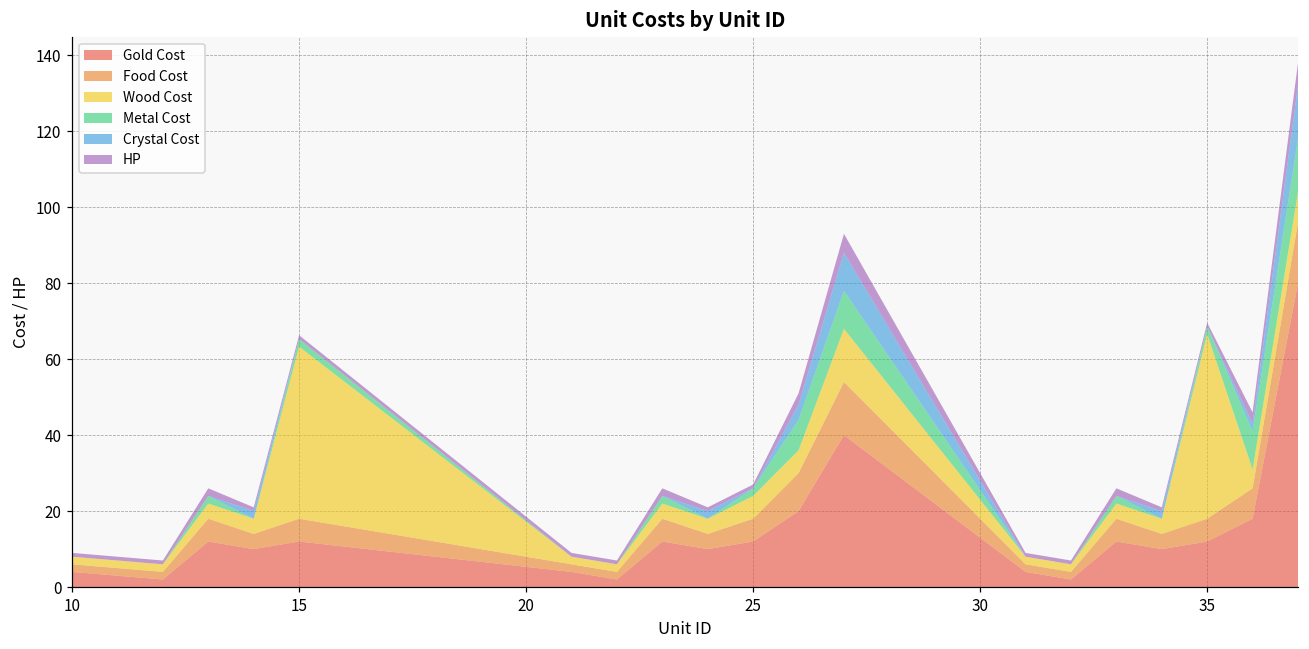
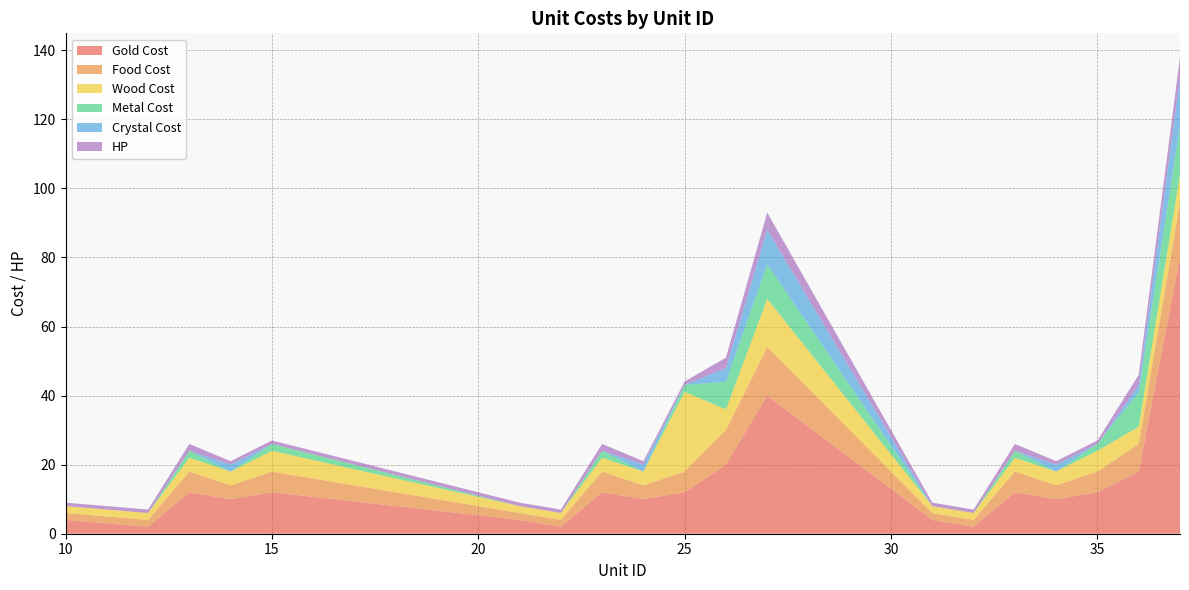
  {
    "Wood Cost": {
-     "15": 45,
-     "25": 6,
-     "35": 49
+     "15": 6,
+     "25": 23,
+     "35": 6
    },
    "HP": {
      "10": 1,
      "15": 1,
      "25": 1,
      "35": 1
    }
  }
